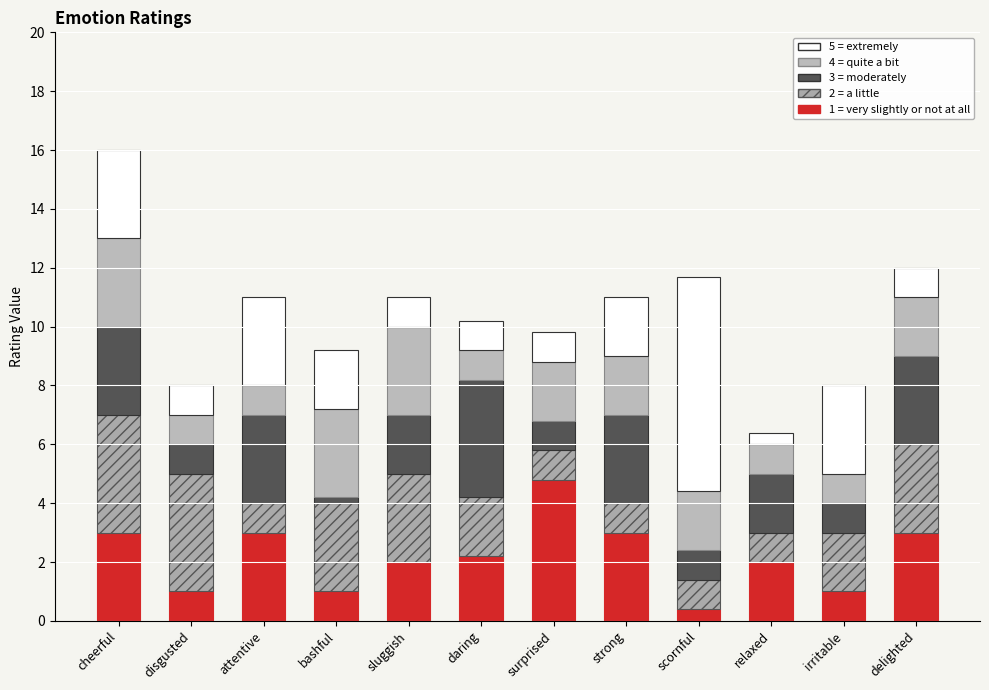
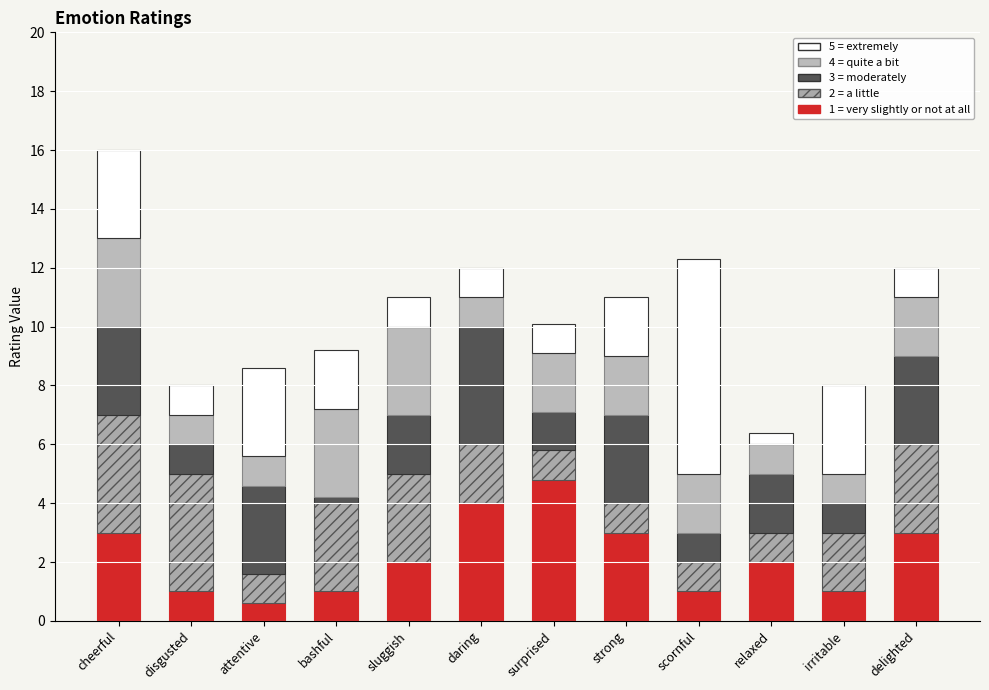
  {
    "1 = very slightly or not at all": {
      "cheerful": 3.0,
      "disgusted": 1.0,
-     "attentive": 3.0,
+     "attentive": 0.6,
      "bashful": 1.0,
      "sluggish": 2.0,
-     "daring": 2.2,
+     "daring": 4.0,
      "surprised": 4.8,
      "strong": 3.0,
-     "scornful": 0.4,
+     "scornful": 1.0,
      "relaxed": 2.0,
      "irritable": 1.0,
      "delighted": 3.0
    },
    "3 = moderately": {
      "cheerful": 3.0,
      "disgusted": 1.0,
      "attentive": 3.0,
      "bashful": 0.2,
      "sluggish": 2.0,
      "daring": 4.0,
-     "surprised": 1.0,
+     "surprised": 1.3,
      "strong": 3.0,
      "scornful": 1.0,
      "relaxed": 2.0,
      "irritable": 1.0,
      "delighted": 3.0
    },
    "5 = extremely": {
      "cheerful": 3.0,
      "disgusted": 1.0,
      "attentive": 3.0,
      "bashful": 2.0,
      "sluggish": 1.0,
      "daring": 1.0,
      "surprised": 1.0,
      "strong": 2.0,
      "scornful": 7.3,
      "relaxed": 0.4,
      "irritable": 3.0,
      "delighted": 1.0
    }
  }
